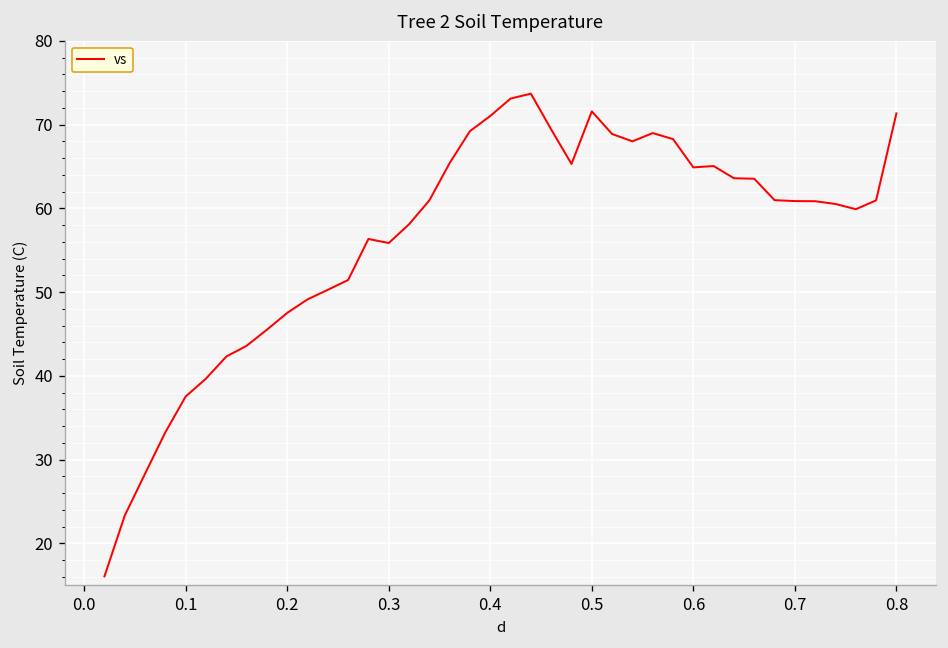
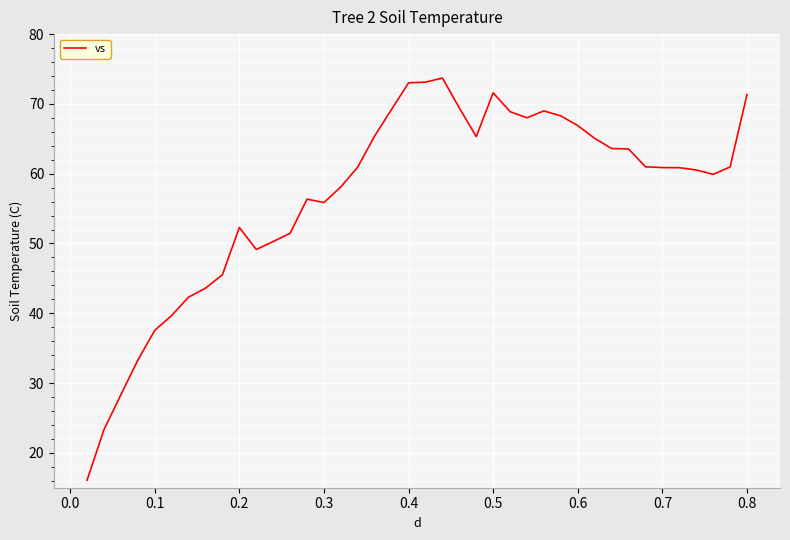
  {
    "0.1": 38,
-   "0.2": 48,
+   "0.2": 52,
    "0.3": 56,
-   "0.4": 71,
+   "0.4": 73,
    "0.5": 72,
-   "0.6": 65,
+   "0.6": 67,
    "0.7": 61,
    "0.8": 71
  }
